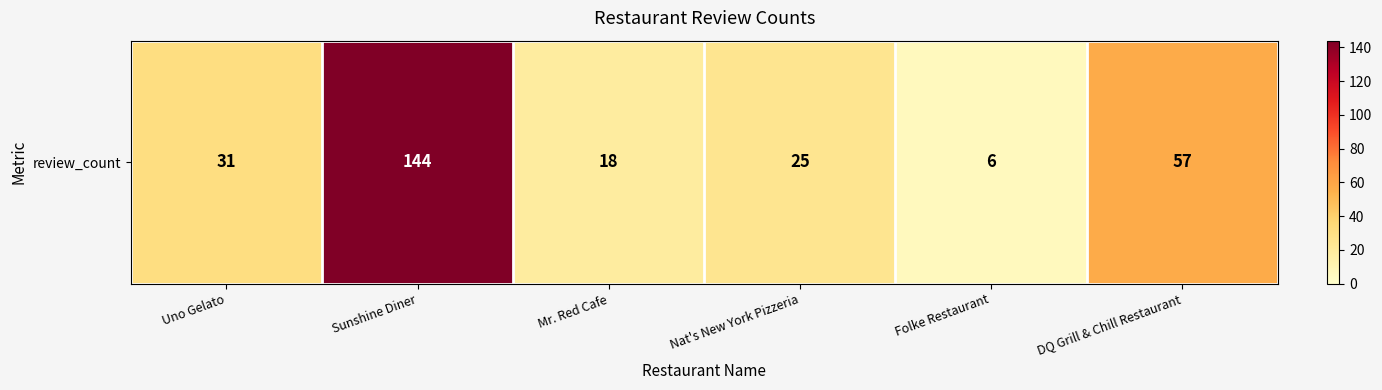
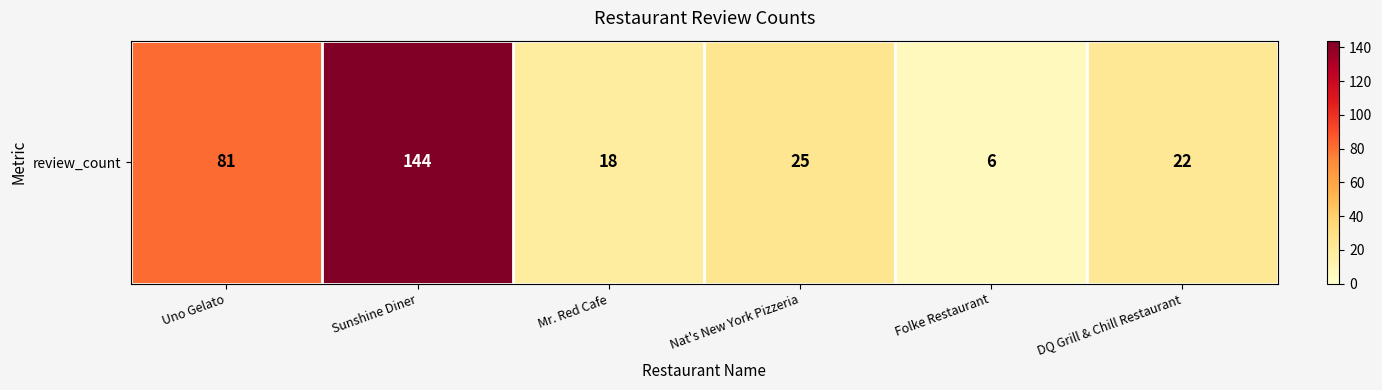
  {
    "review_count": {
-     "Uno Gelato": 31,
+     "Uno Gelato": 81,
      "Sunshine Diner": 144,
      "Mr. Red Cafe": 18,
      "Nat's New York Pizzeria": 25,
      "Folke Restaurant": 6,
-     "DQ Grill & Chill Restaurant": 57
+     "DQ Grill & Chill Restaurant": 22
    }
  }
